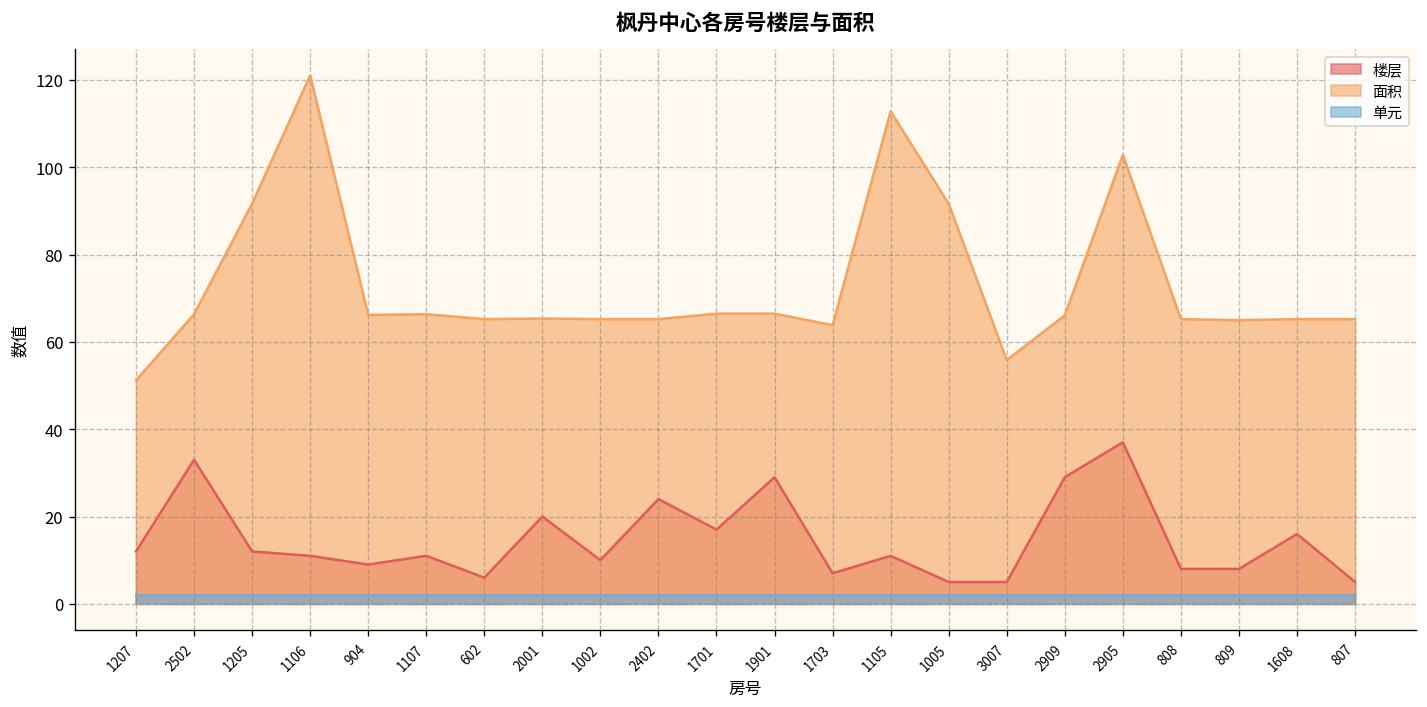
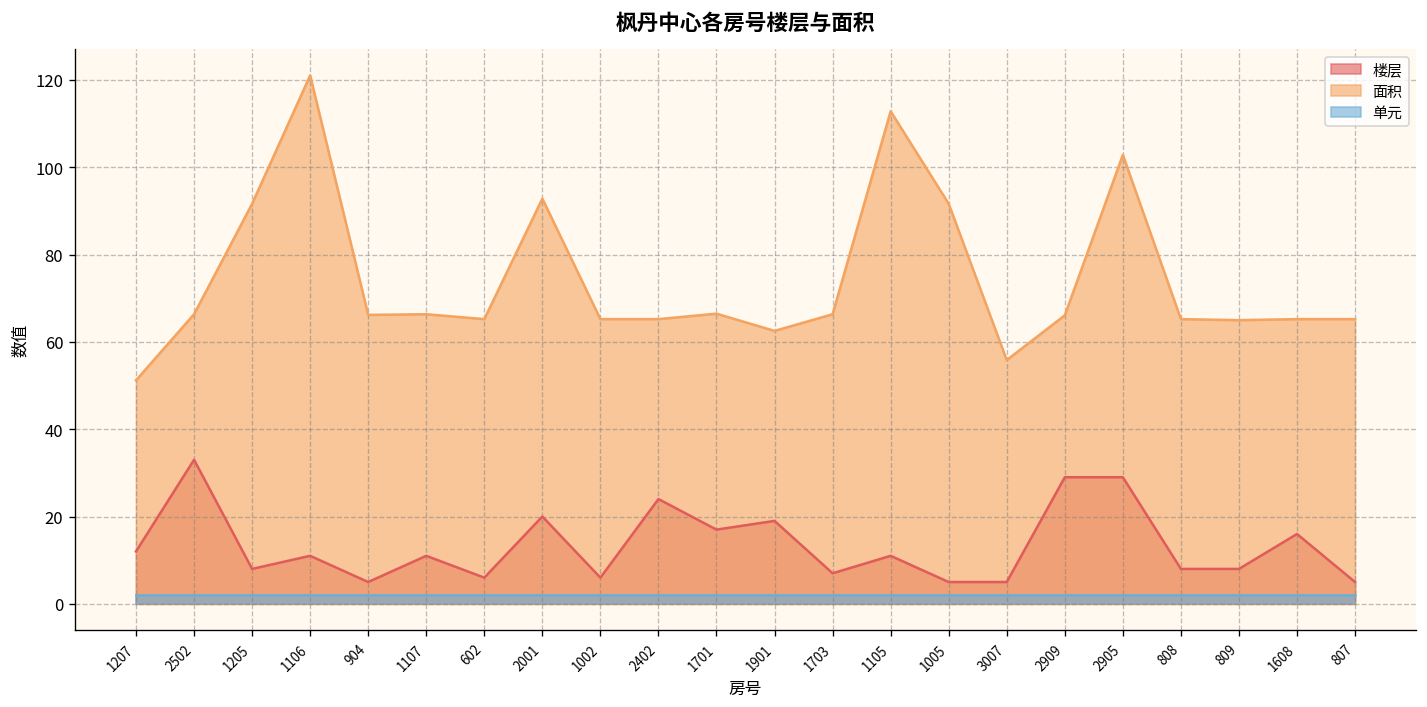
  {
    "楼层": {
      "1207": 12,
      "2502": 33,
-     "1205": 12,
+     "1205": 8,
      "1106": 11,
-     "904": 9,
+     "904": 5,
      "1107": 11,
      "602": 6,
      "2001": 20,
-     "1002": 10,
+     "1002": 6,
      "2402": 24,
      "1701": 17,
-     "1901": 29,
+     "1901": 19,
      "1703": 7,
      "1105": 11,
      "1005": 5,
      "3007": 5,
      "2909": 29,
-     "2905": 37,
+     "2905": 29,
      "808": 8,
      "809": 8,
      "1608": 16,
      "807": 5
    },
    "面积": {
      "1207": 51,
      "2502": 66,
      "1205": 92,
      "1106": 121,
      "904": 66,
      "1107": 66,
      "602": 65,
-     "2001": 65,
+     "2001": 93,
      "1002": 65,
      "2402": 65,
      "1701": 66,
-     "1901": 66,
-     "1703": 64,
+     "1901": 63,
+     "1703": 66,
      "1105": 113,
      "1005": 92,
      "3007": 56,
      "2909": 66,
      "2905": 103,
      "808": 65,
      "809": 65,
      "1608": 65,
      "807": 65
    },
    "单元": {
      "1207": 2,
      "2502": 2,
      "1205": 2,
      "1106": 2,
      "904": 2,
      "1107": 2,
      "602": 2,
      "2001": 2,
      "1002": 2,
      "2402": 2,
      "1701": 2,
      "1901": 2,
      "1703": 2,
      "1105": 2,
      "1005": 2,
      "3007": 2,
      "2909": 2,
      "2905": 2,
      "808": 2,
      "809": 2,
      "1608": 2,
      "807": 2
    }
  }
